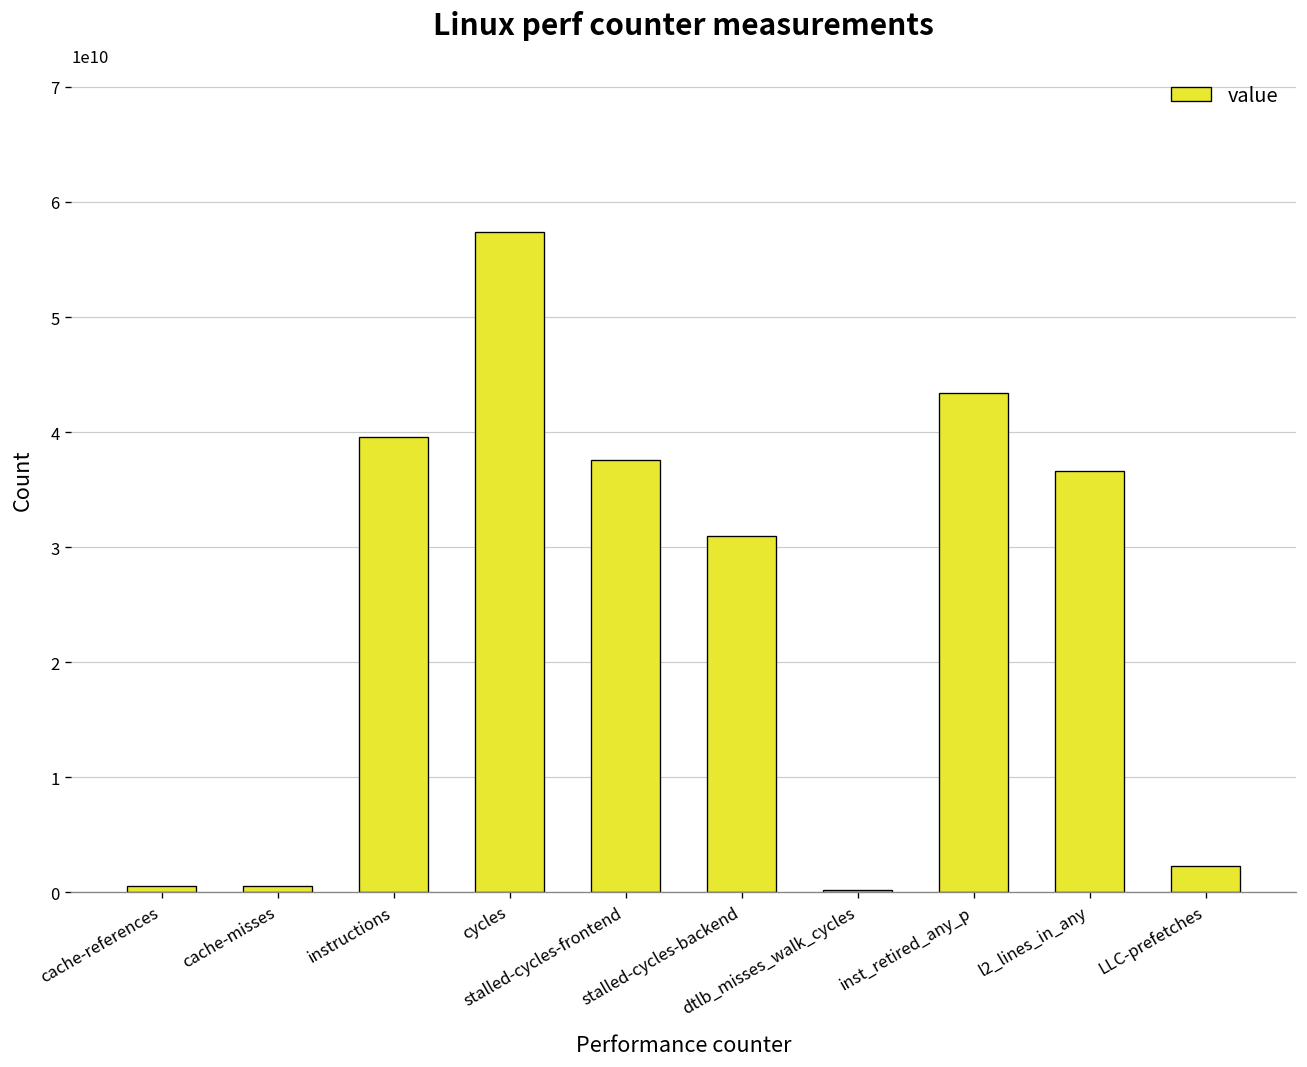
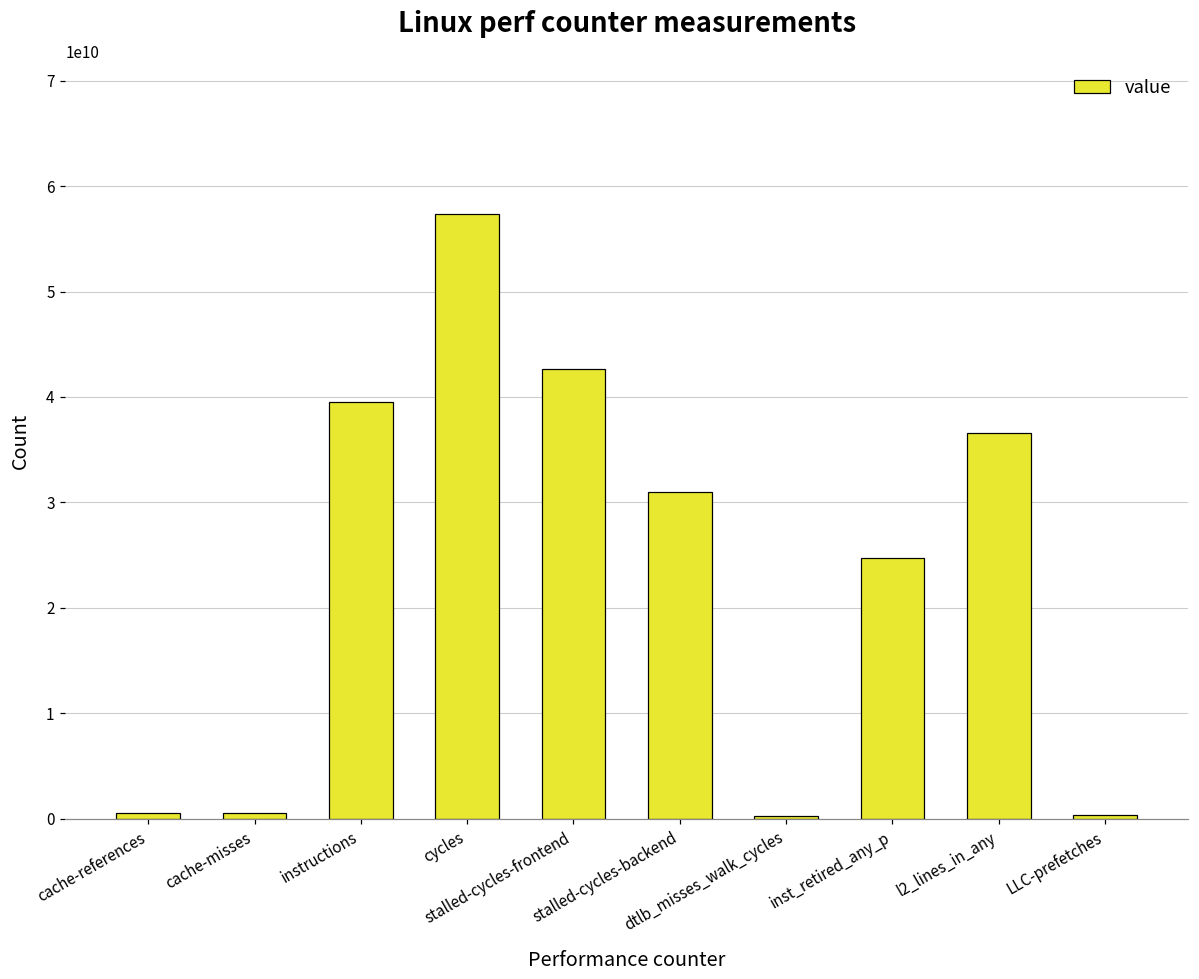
  {
    "cache-references": 1000000000,
    "cache-misses": 1000000000,
    "instructions": 40000000000,
    "cycles": 57000000000,
-   "stalled-cycles-frontend": 38000000000,
+   "stalled-cycles-frontend": 43000000000,
    "stalled-cycles-backend": 31000000000,
-   "inst_retired_any_p": 43000000000,
+   "inst_retired_any_p": 25000000000,
    "l2_lines_in_any": 37000000000,
-   "LLC-prefetches": 2000000000
+   "LLC-prefetches": 0
  }
